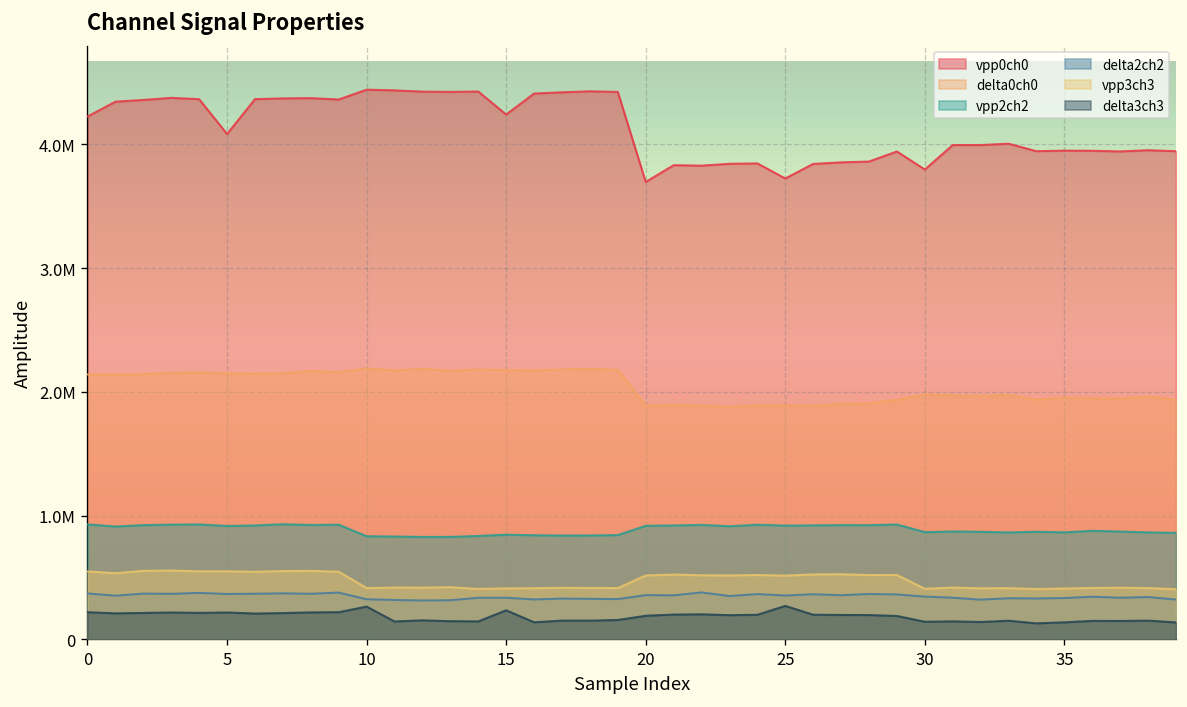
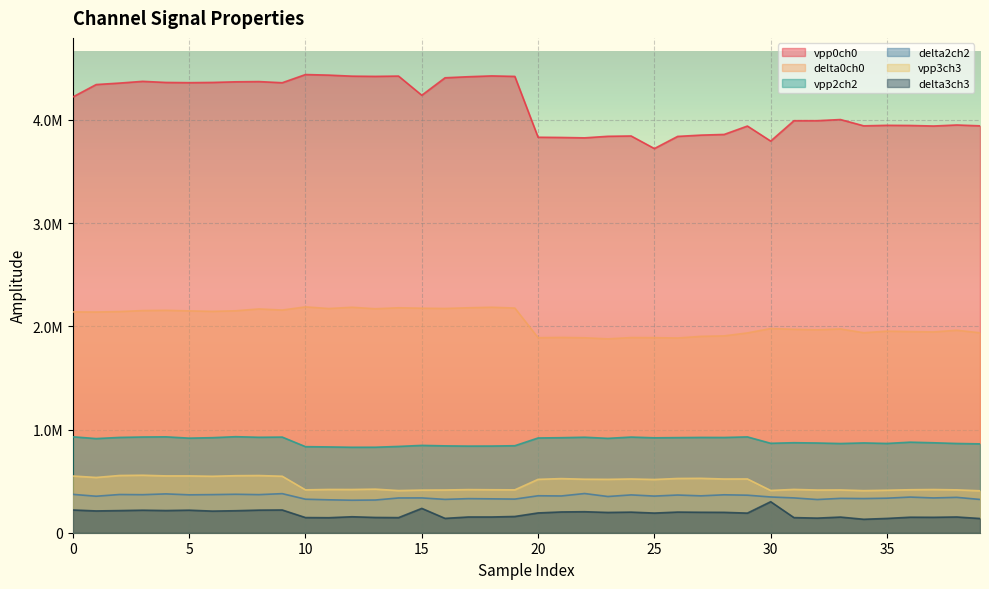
  {
    "vpp0ch0": {
      "0": 4220000,
-     "5": 4080000,
+     "5": 4360000,
      "10": 4440000,
      "15": 4240000,
-     "20": 3700000,
+     "20": 3830000,
      "25": 3720000,
      "30": 3800000,
      "35": 3950000
    },
    "delta3ch3": {
      "0": 220000,
      "5": 220000,
-     "10": 270000,
+     "10": 150000,
      "15": 240000,
      "20": 190000,
-     "25": 270000,
-     "30": 140000,
+     "25": 190000,
+     "30": 300000,
      "35": 140000
    }
  }
